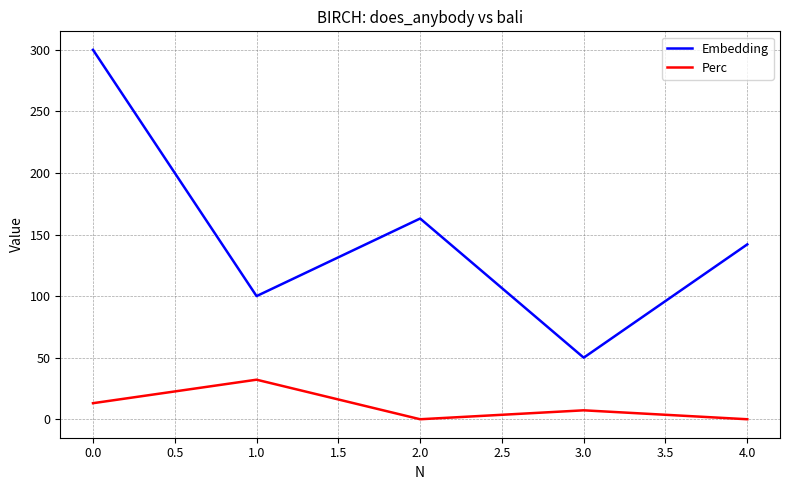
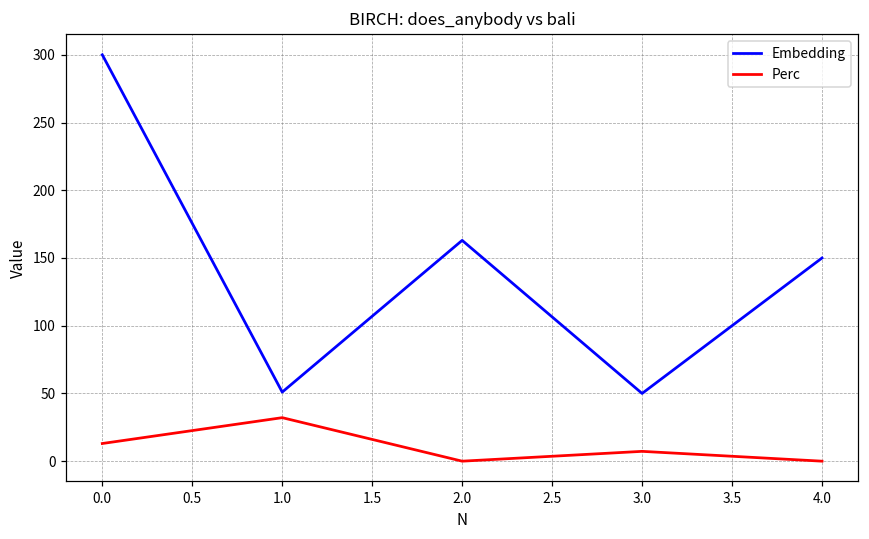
  {
    "Embedding": {
      "0.0": 300,
-     "1.0": 100,
+     "1.0": 51,
      "2.0": 163,
      "3.0": 50,
-     "4.0": 142
+     "4.0": 150
    },
    "Perc": {
      "0.0": 13,
      "1.0": 32,
      "2.0": 0,
      "3.0": 7,
      "4.0": 0
    }
  }
